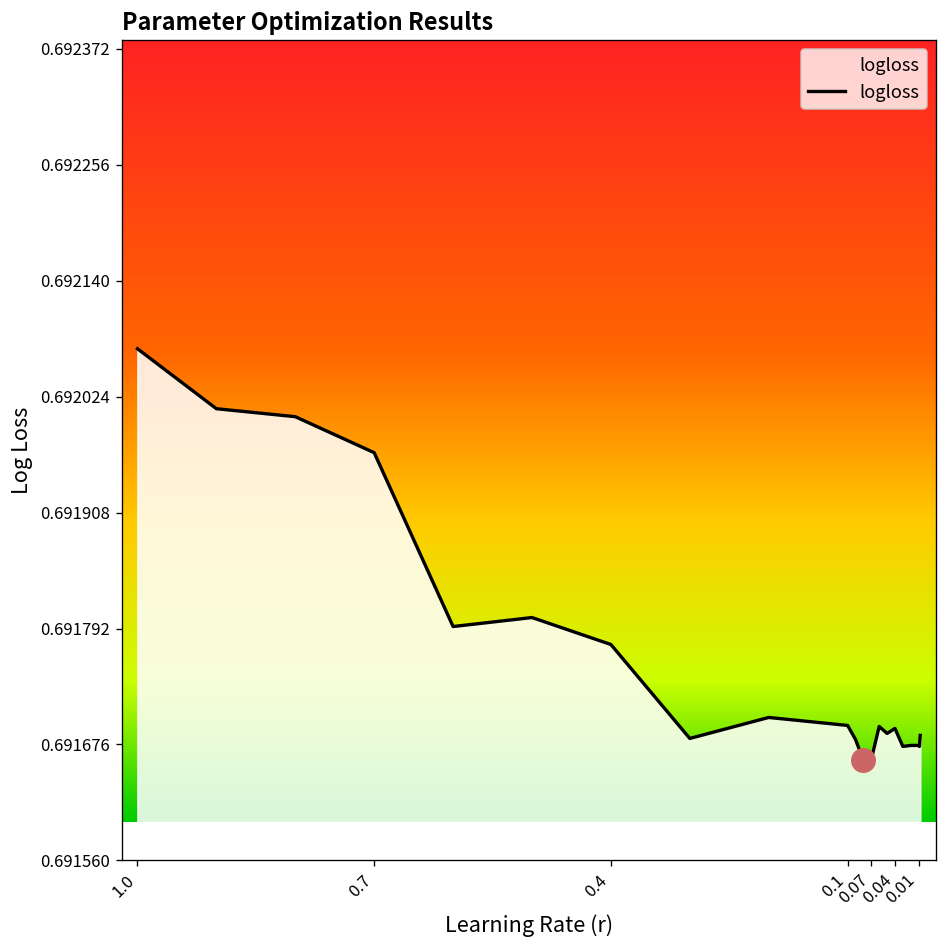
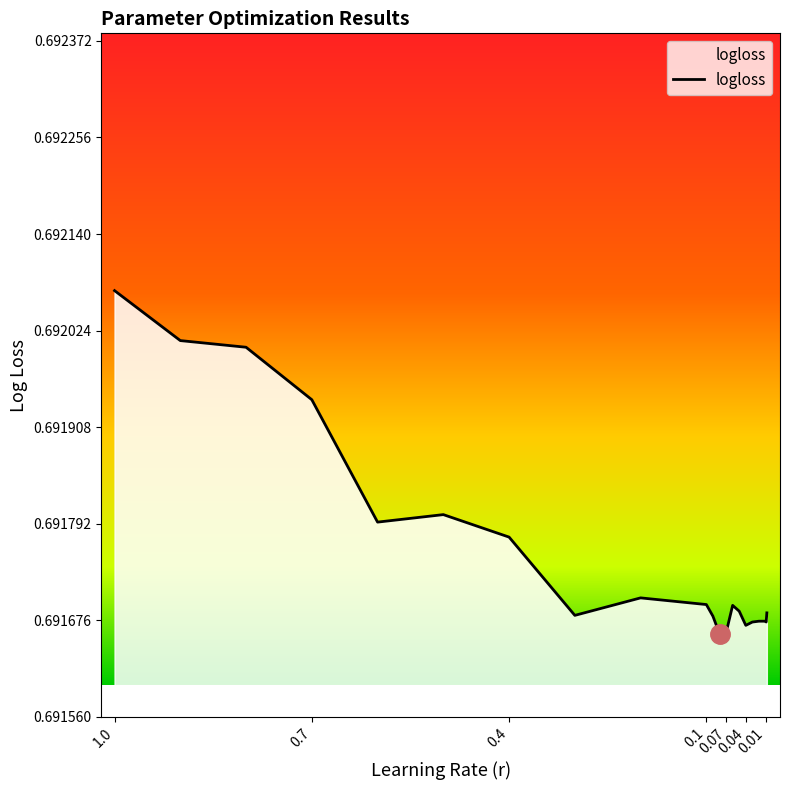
  {
    "logloss": {
      "1.0": 0.69207,
-     "0.7": 0.69197,
+     "0.7": 0.69194,
      "0.4": 0.69178,
      "0.1": 0.69170,
      "0.07": 0.69166,
-     "0.04": 0.69169,
+     "0.04": 0.69167,
      "0.01": 0.69168
    }
  }
